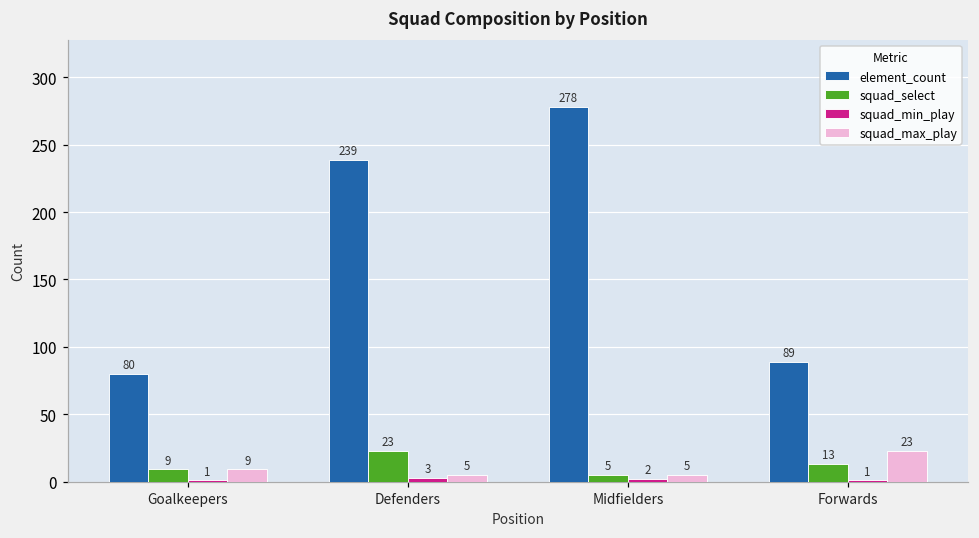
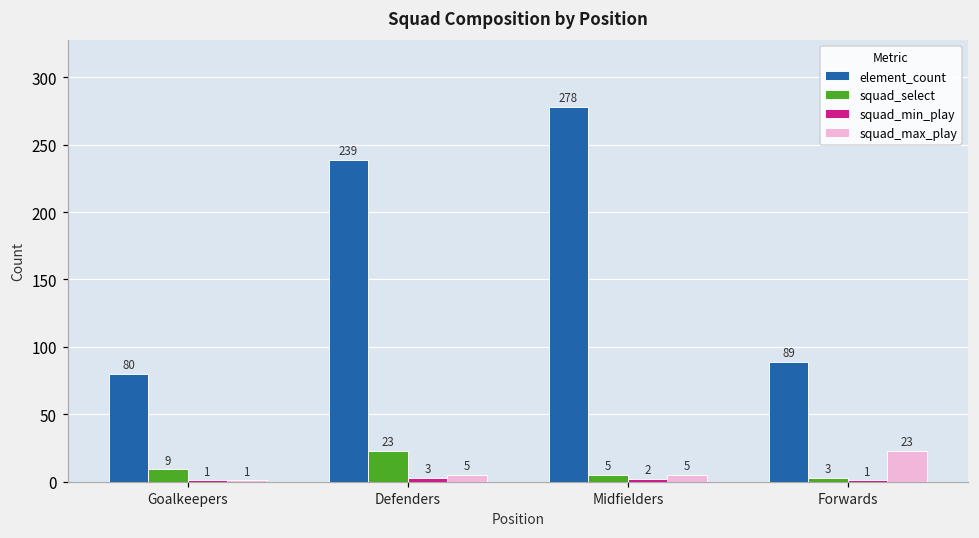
  {
    "element_count": {
      "Goalkeepers": 80,
      "Defenders": 239,
      "Midfielders": 278,
      "Forwards": 89
    },
    "squad_select": {
      "Goalkeepers": 9,
      "Defenders": 23,
      "Midfielders": 5,
-     "Forwards": 13
+     "Forwards": 3
    },
    "squad_min_play": {
      "Goalkeepers": 1,
      "Defenders": 3,
      "Midfielders": 2,
      "Forwards": 1
    },
    "squad_max_play": {
-     "Goalkeepers": 9,
+     "Goalkeepers": 1,
      "Defenders": 5,
      "Midfielders": 5,
      "Forwards": 23
    }
  }
